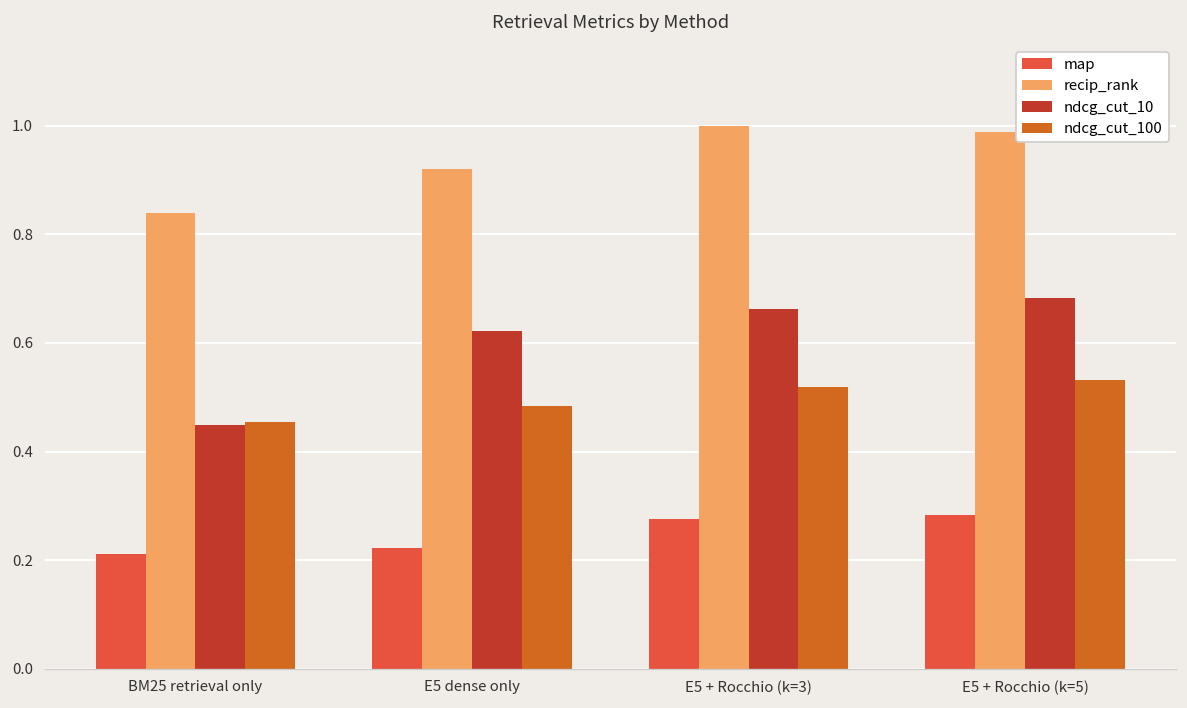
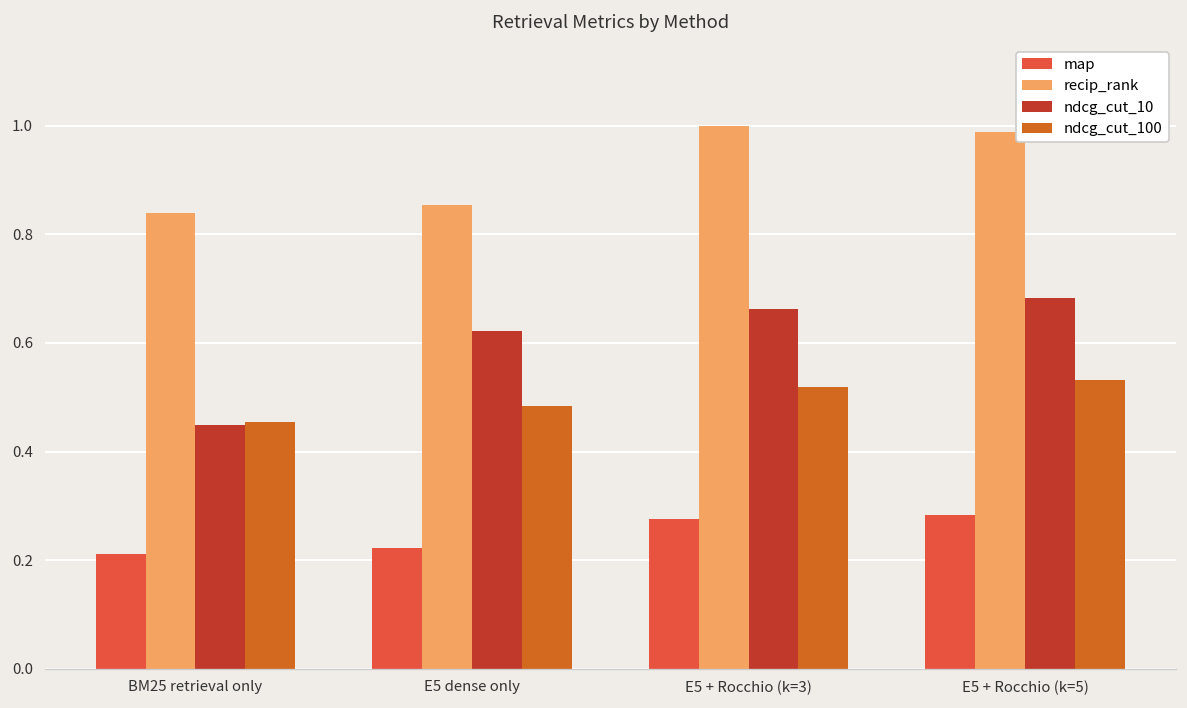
  {
    "recip_rank": {
      "BM25 retrieval only": 0.84,
-     "E5 dense only": 0.92,
+     "E5 dense only": 0.85,
      "E5 + Rocchio (k=3)": 1.00,
      "E5 + Rocchio (k=5)": 0.99
    }
  }
